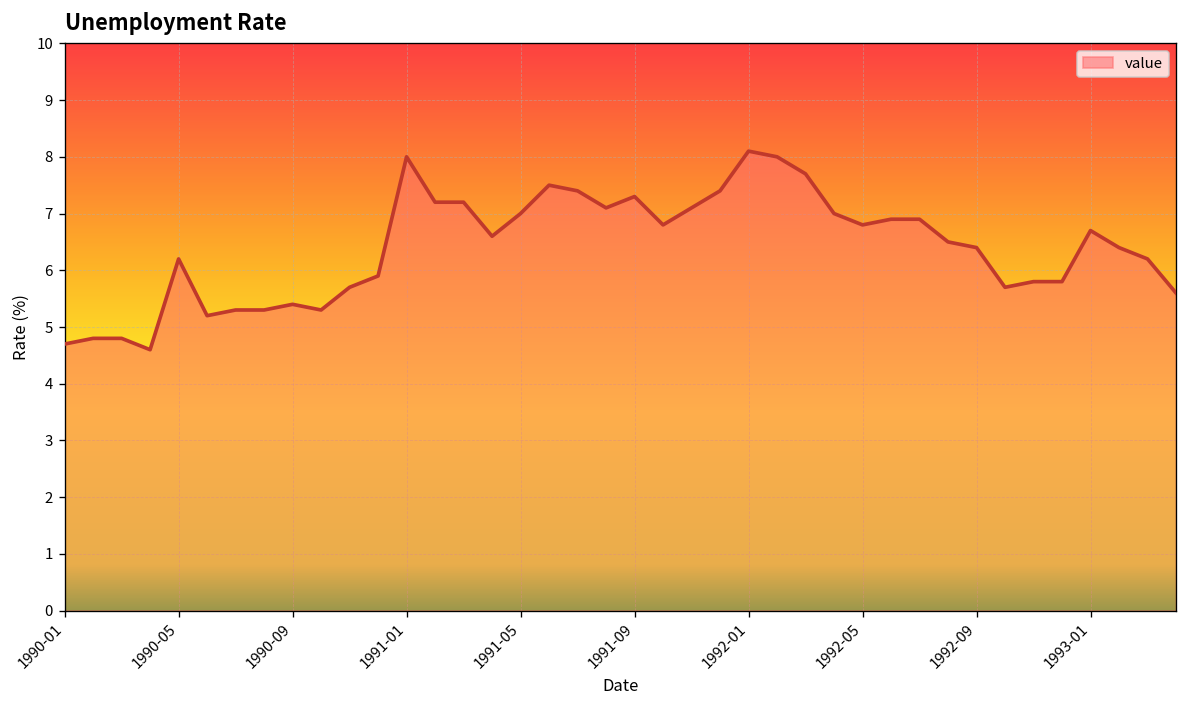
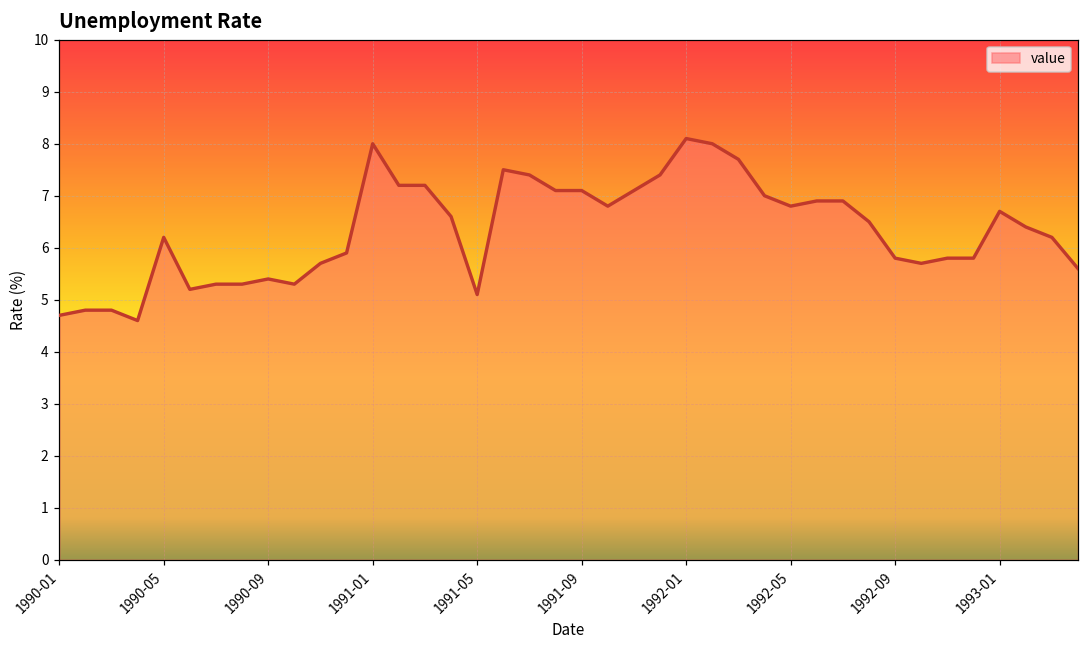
  {
    "1990-01": 4.7,
    "1990-05": 6.2,
    "1990-09": 5.4,
    "1991-01": 8.0,
-   "1991-05": 7.0,
-   "1991-09": 7.3,
+   "1991-05": 5.1,
+   "1991-09": 7.1,
    "1992-01": 8.1,
    "1992-05": 6.8,
-   "1992-09": 6.4,
+   "1992-09": 5.8,
    "1993-01": 6.7
  }
